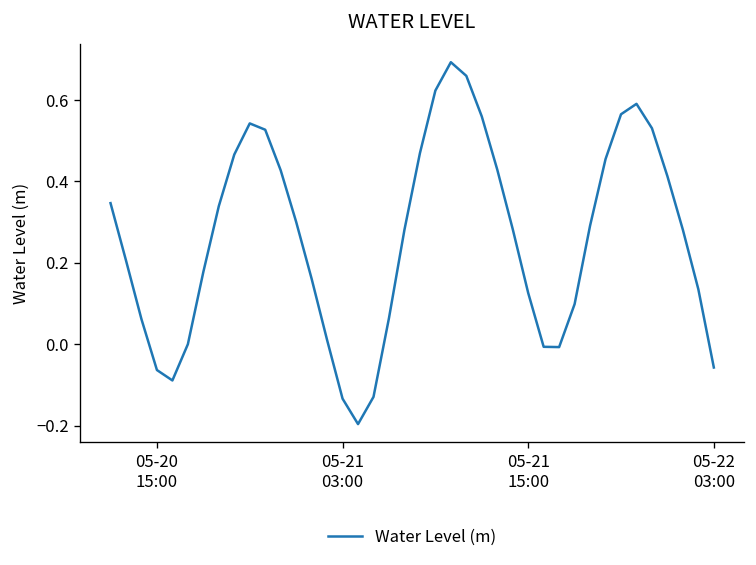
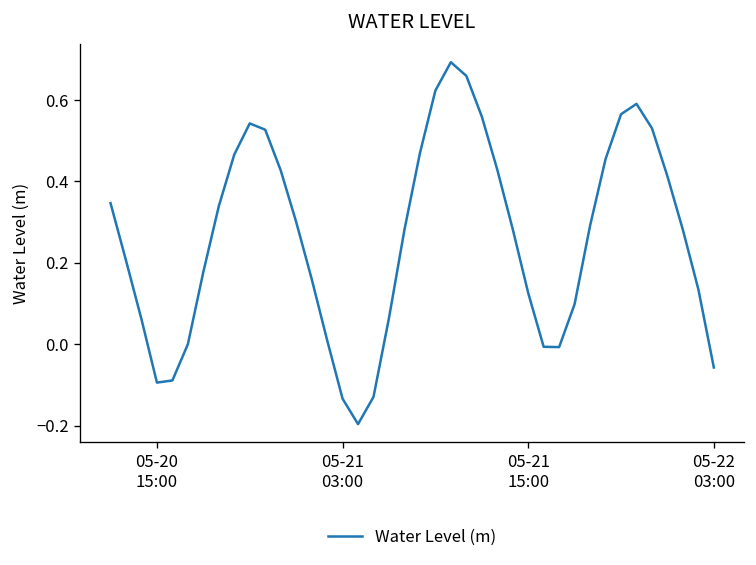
  {
-   "05-20 15:00": -0.06,
+   "05-20 15:00": -0.09,
    "05-21 03:00": -0.13,
    "05-21 15:00": 0.13,
    "05-22 03:00": -0.06
  }
